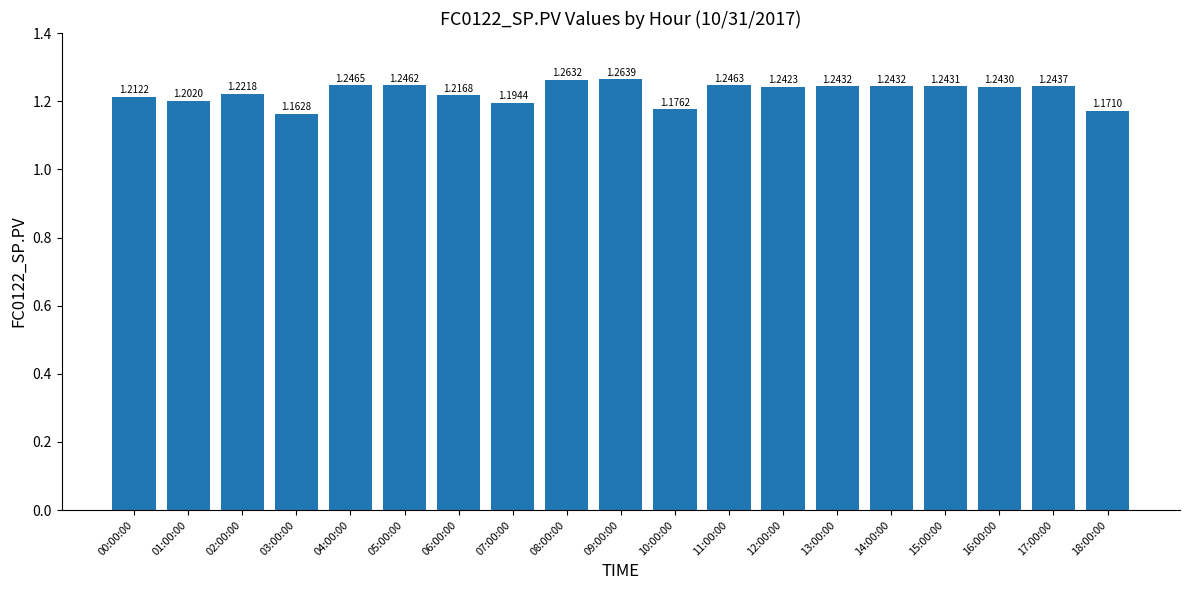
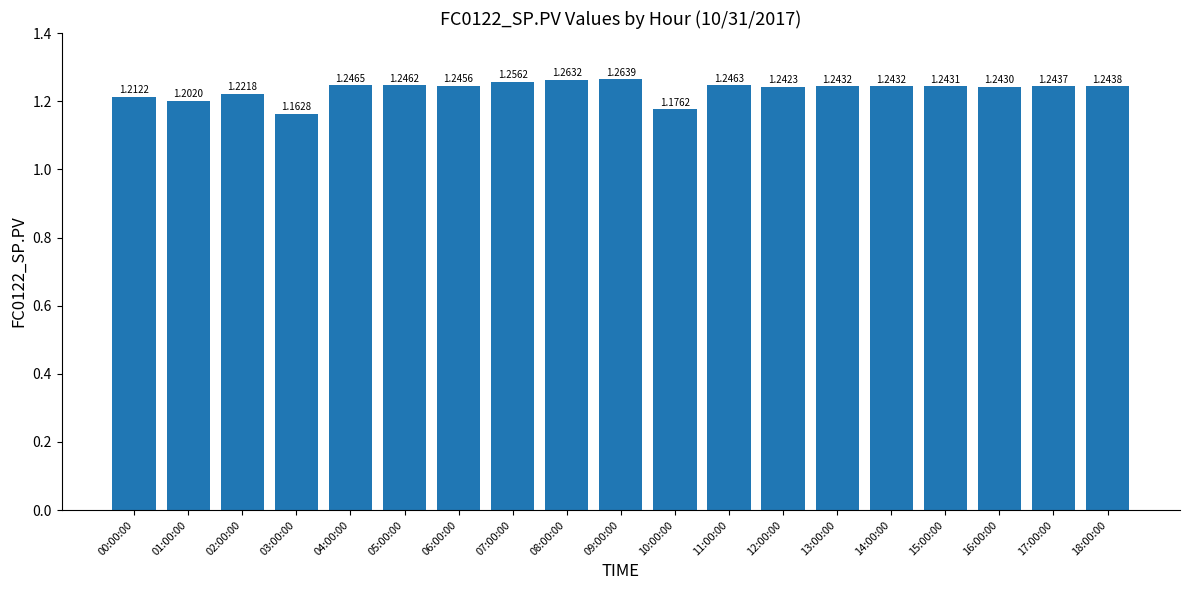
  {
    "00:00:00": 1.2122,
    "01:00:00": 1.2020,
    "02:00:00": 1.2218,
    "03:00:00": 1.1628,
    "04:00:00": 1.2465,
    "05:00:00": 1.2462,
-   "06:00:00": 1.2168,
-   "07:00:00": 1.1944,
+   "06:00:00": 1.2456,
+   "07:00:00": 1.2562,
    "08:00:00": 1.2632,
    "09:00:00": 1.2639,
    "10:00:00": 1.1762,
    "11:00:00": 1.2463,
    "12:00:00": 1.2423,
    "13:00:00": 1.2432,
    "14:00:00": 1.2432,
    "15:00:00": 1.2431,
    "16:00:00": 1.2430,
    "17:00:00": 1.2437,
-   "18:00:00": 1.1710
+   "18:00:00": 1.2438
  }
